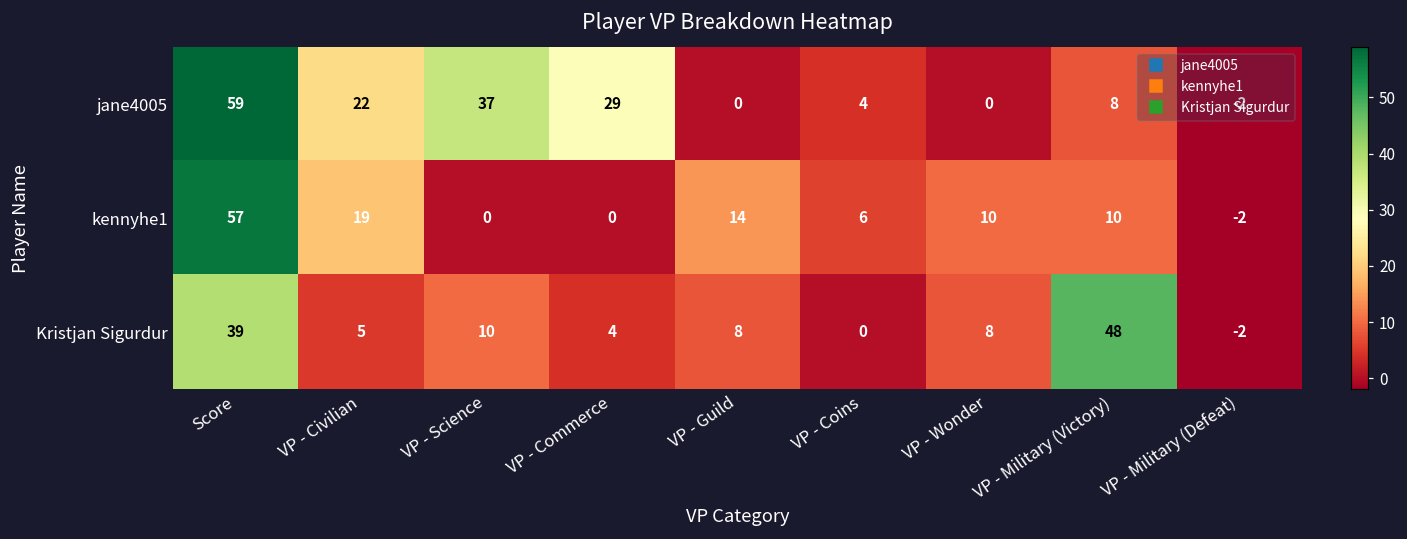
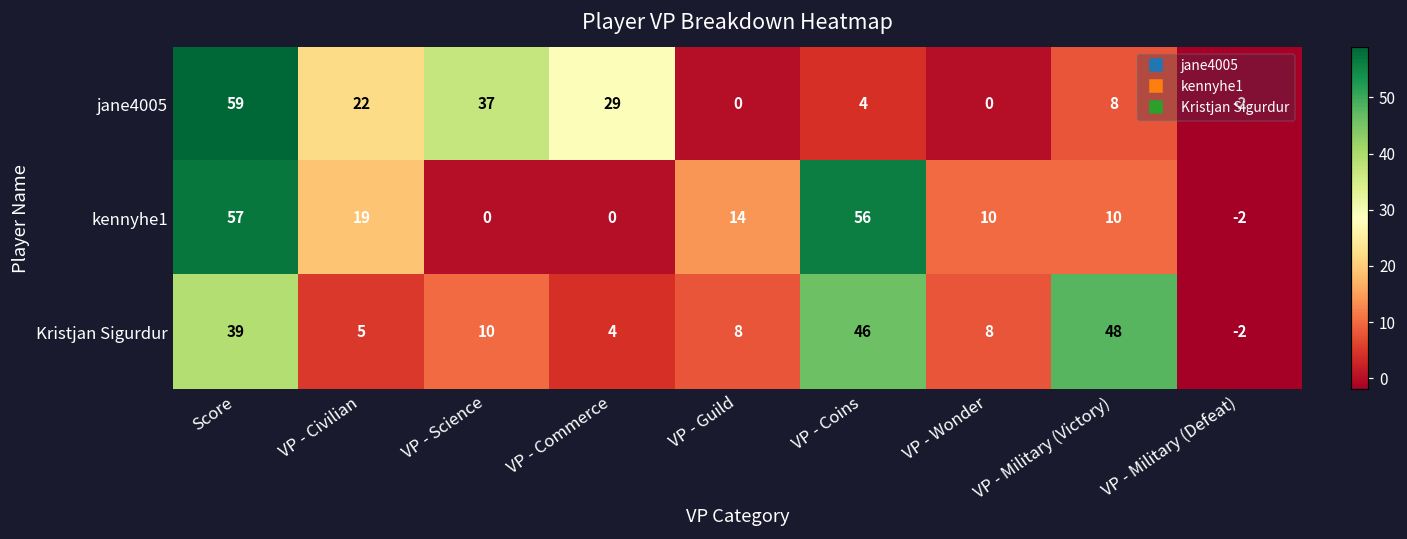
  {
    "jane4005": {
      "Score": 59,
      "VP - Civilian": 22,
      "VP - Science": 37,
      "VP - Commerce": 29,
      "VP - Guild": 0,
      "VP - Coins": 4,
      "VP - Wonder": 0,
      "VP - Military (Victory)": 8
    },
    "kennyhe1": {
      "Score": 57,
      "VP - Civilian": 19,
      "VP - Science": 0,
      "VP - Commerce": 0,
      "VP - Guild": 14,
-     "VP - Coins": 6,
+     "VP - Coins": 56,
      "VP - Wonder": 10,
      "VP - Military (Victory)": 10,
      "VP - Military (Defeat)": -2
    },
    "Kristjan Sigurdur": {
      "Score": 39,
      "VP - Civilian": 5,
      "VP - Science": 10,
      "VP - Commerce": 4,
      "VP - Guild": 8,
-     "VP - Coins": 0,
+     "VP - Coins": 46,
      "VP - Wonder": 8,
      "VP - Military (Victory)": 48,
      "VP - Military (Defeat)": -2
    }
  }
